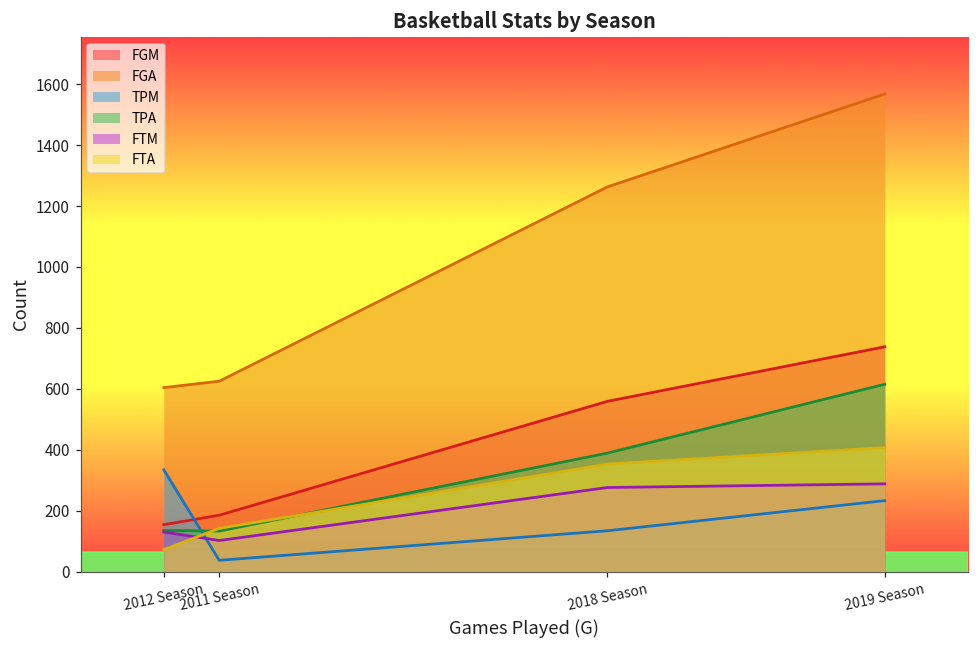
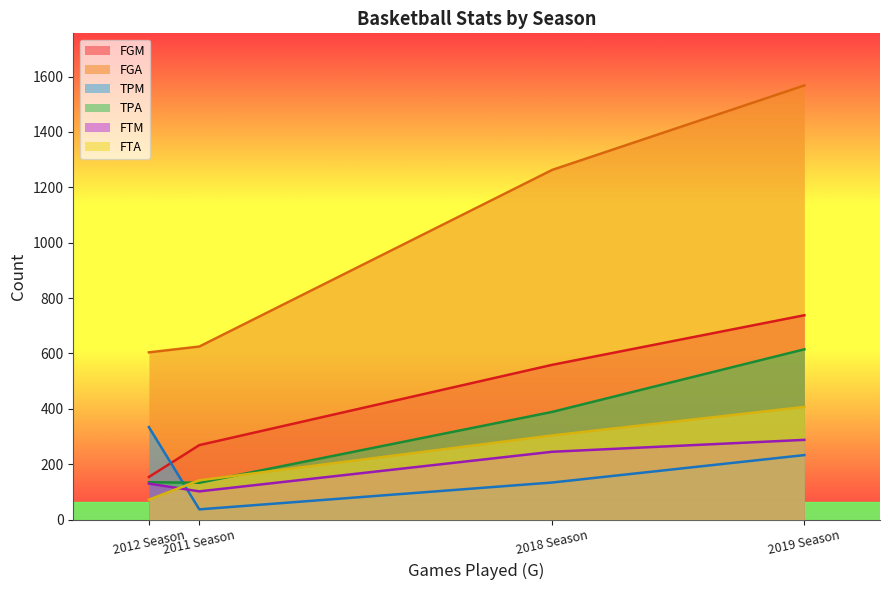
  {
    "FGM": {
      "2012 Season": 150,
-     "2011 Season": 190,
+     "2011 Season": 270,
      "2018 Season": 560,
      "2019 Season": 740
    },
    "FGA": {
      "2012 Season": 600,
      "2011 Season": 630,
      "2018 Season": 1260,
      "2019 Season": 1570
    },
    "TPM": {
      "2012 Season": 330,
      "2018 Season": 130,
      "2019 Season": 230
    },
    "TPA": {
      "2018 Season": 390,
      "2019 Season": 620
    },
    "FTM": {
      "2011 Season": 100,
-     "2018 Season": 280,
+     "2018 Season": 250,
      "2019 Season": 290
    },
    "FTA": {
      "2012 Season": 70,
-     "2018 Season": 350,
+     "2018 Season": 300,
      "2019 Season": 410
    }
  }
